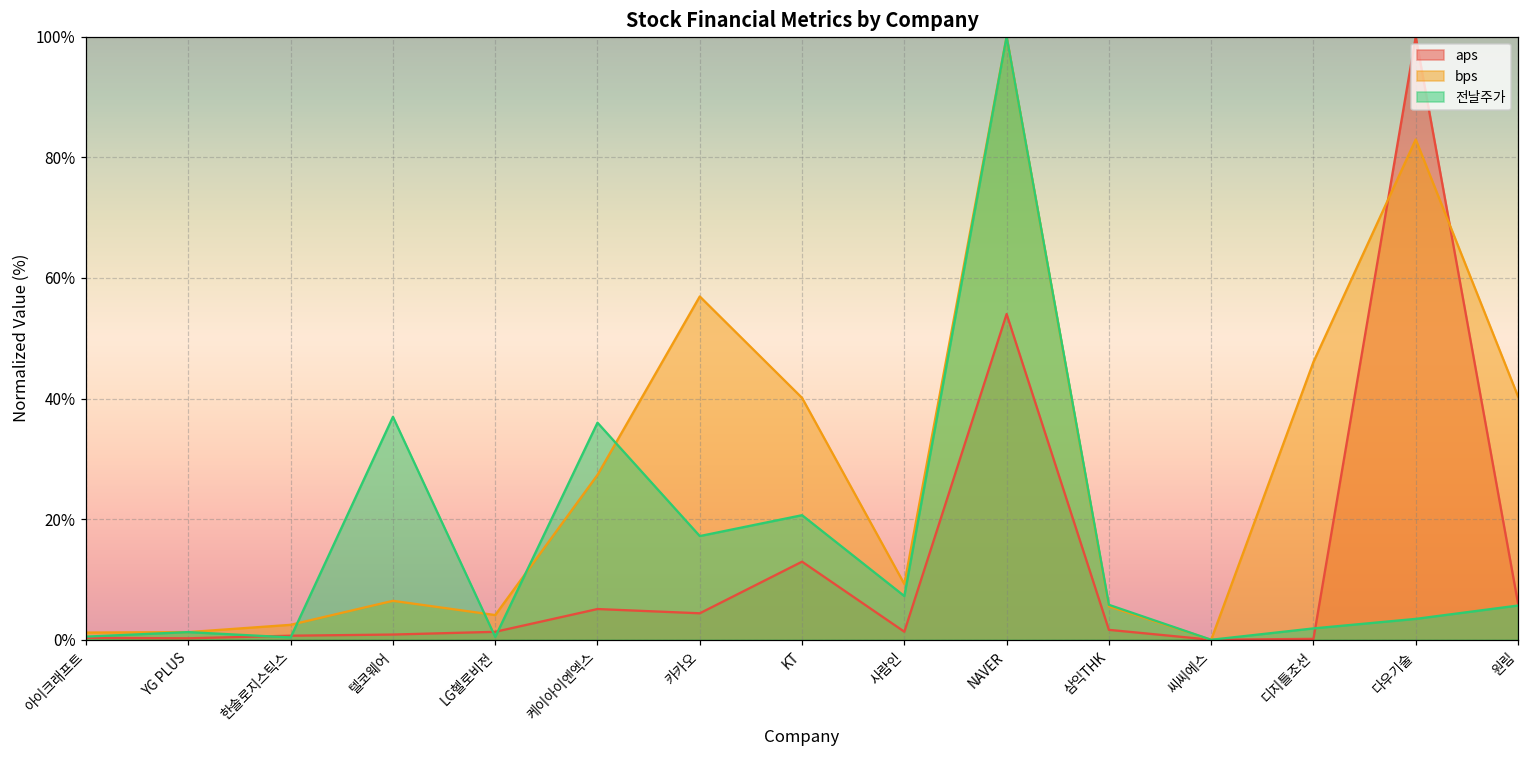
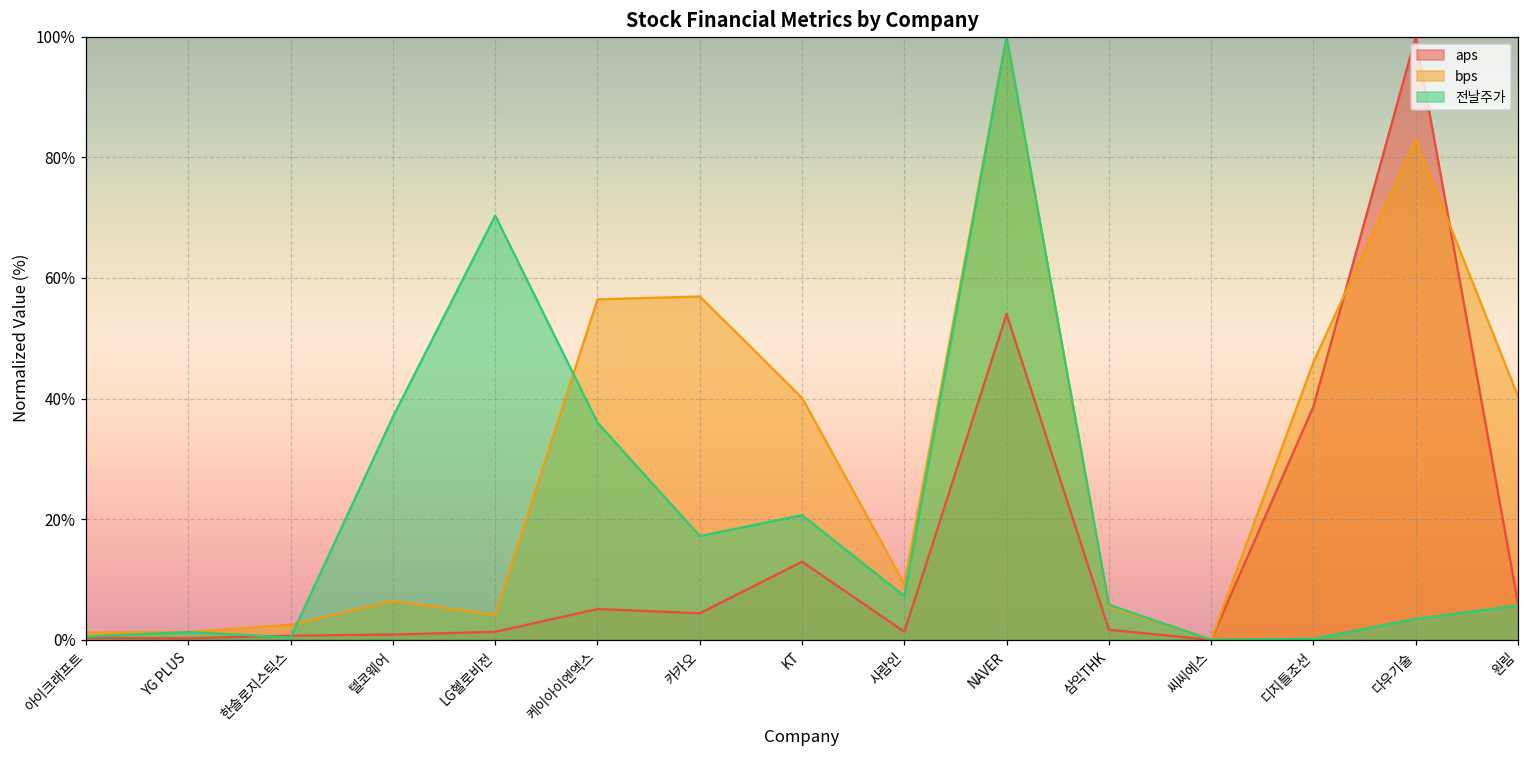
  {
    "aps": {
      "YG PLUS": "0%",
      "텔코웨어": "1%",
      "LG헬로비전": "1%",
      "케이아이엔엑스": "5%",
      "카카오": "4%",
      "KT": "13%",
      "사람인": "1%",
      "NAVER": "54%",
      "삼익THK": "2%",
-     "디지틀조선": "0%",
+     "디지틀조선": "39%",
      "다우기술": "100%"
    },
    "bps": {
      "아이크래프트": "1%",
      "한솔로지스틱스": "2%",
      "텔코웨어": "6%",
      "LG헬로비전": "4%",
-     "케이아이엔엑스": "27%",
+     "케이아이엔엑스": "56%",
      "카카오": "57%",
      "KT": "40%",
      "사람인": "9%",
      "디지틀조선": "46%",
      "다우기술": "83%",
      "원림": "40%"
    },
    "전날주가": {
      "텔코웨어": "37%",
-     "LG헬로비전": "0%",
+     "LG헬로비전": "70%",
      "케이아이엔엑스": "36%",
      "카카오": "17%",
      "KT": "21%",
      "사람인": "7%",
-     "디지틀조선": "2%",
+     "디지틀조선": "0%",
      "다우기술": "3%"
    }
  }
